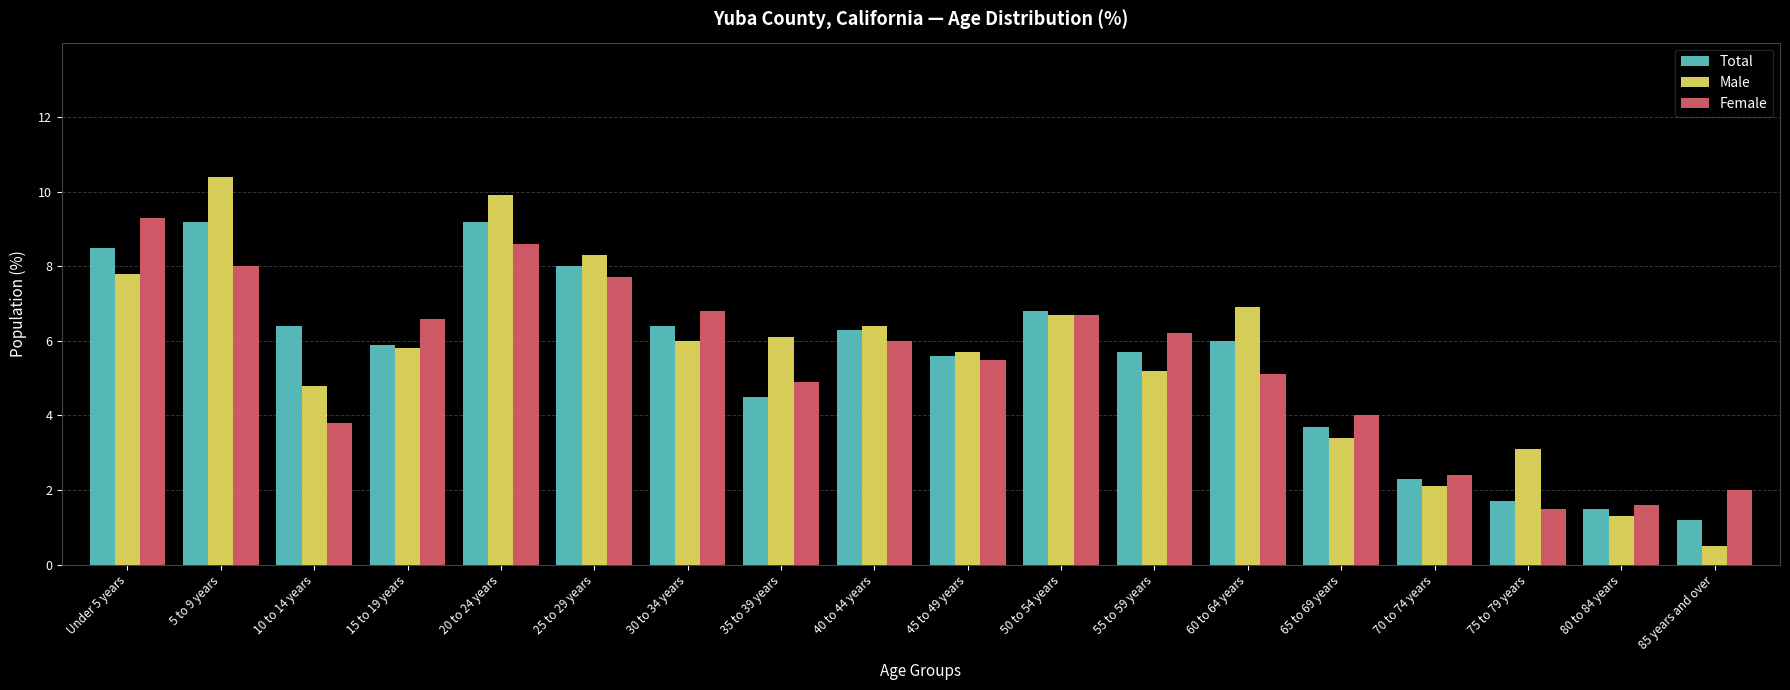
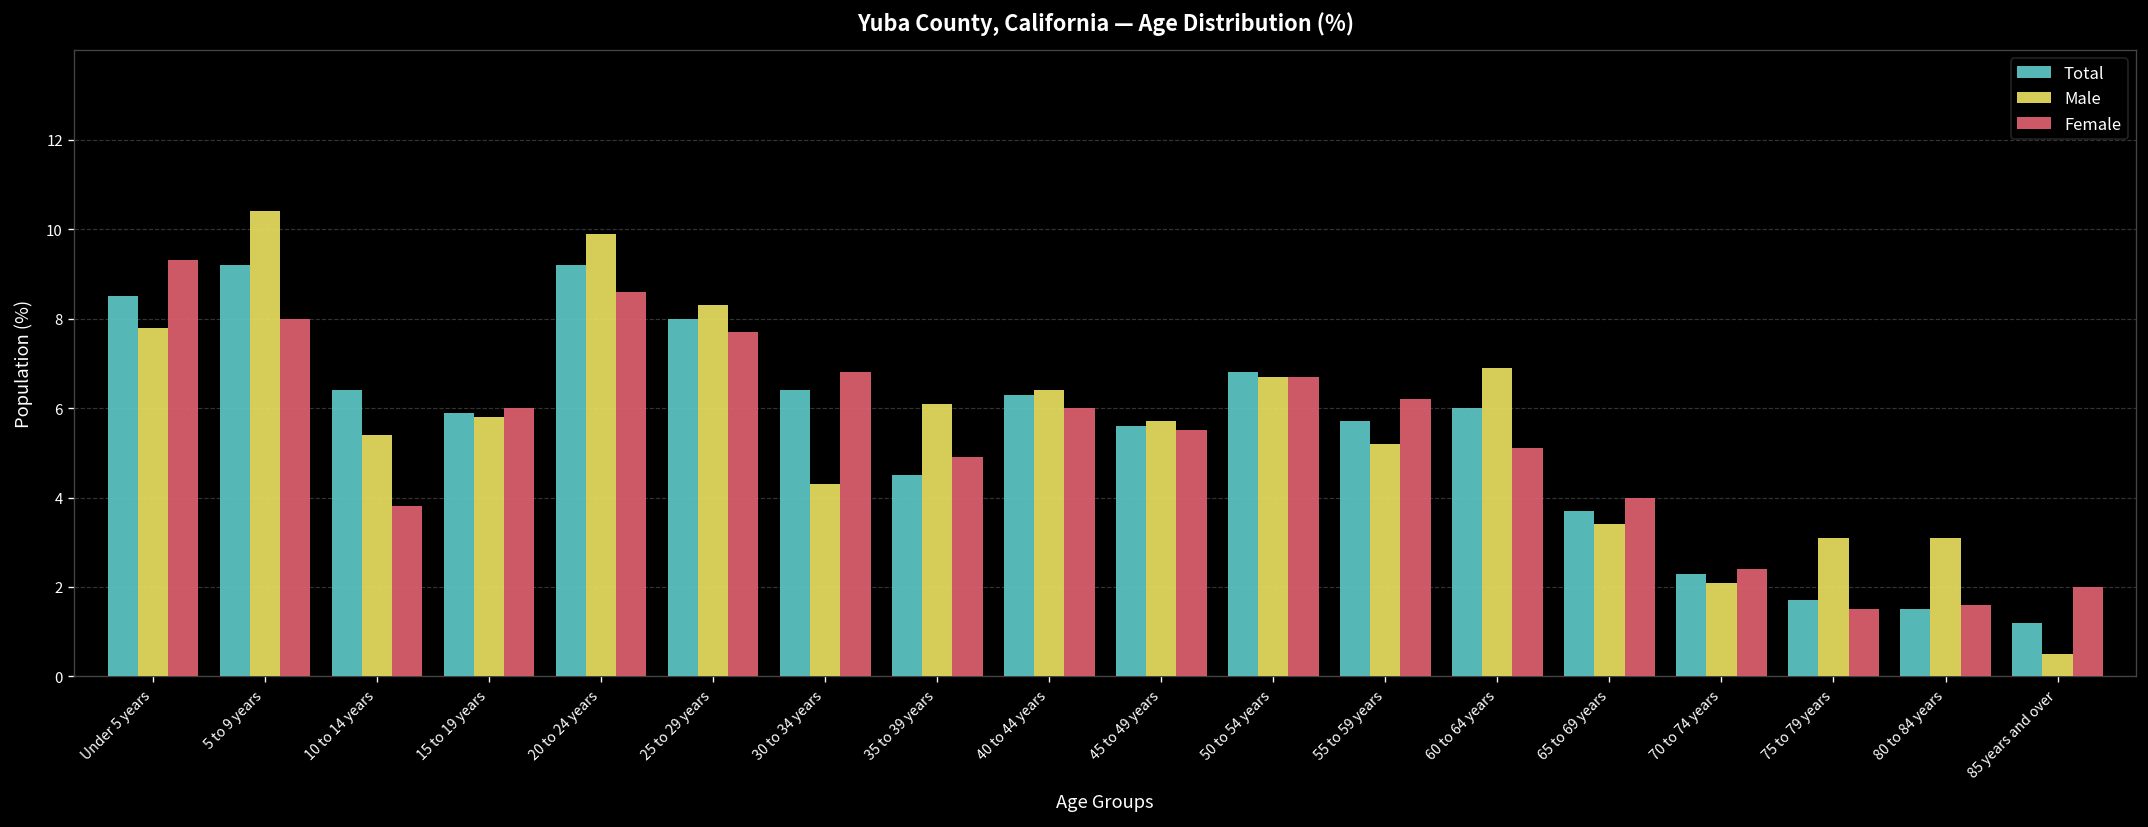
  {
    "Total": {
      "Under 5 years": 8.5,
      "5 to 9 years": 9.2,
      "10 to 14 years": 6.4,
      "15 to 19 years": 5.9,
      "20 to 24 years": 9.2,
      "25 to 29 years": 8.0,
      "30 to 34 years": 6.4,
      "35 to 39 years": 4.5,
      "40 to 44 years": 6.3,
      "45 to 49 years": 5.6,
      "50 to 54 years": 6.8,
      "55 to 59 years": 5.7,
      "60 to 64 years": 6.0,
      "65 to 69 years": 3.7,
      "70 to 74 years": 2.3,
      "75 to 79 years": 1.7,
      "80 to 84 years": 1.5,
      "85 years and over": 1.2
    },
    "Male": {
      "Under 5 years": 7.8,
      "5 to 9 years": 10.4,
-     "10 to 14 years": 4.8,
+     "10 to 14 years": 5.4,
      "15 to 19 years": 5.8,
      "20 to 24 years": 9.9,
      "25 to 29 years": 8.3,
-     "30 to 34 years": 6.0,
+     "30 to 34 years": 4.3,
      "35 to 39 years": 6.1,
      "40 to 44 years": 6.4,
      "45 to 49 years": 5.7,
      "50 to 54 years": 6.7,
      "55 to 59 years": 5.2,
      "60 to 64 years": 6.9,
      "65 to 69 years": 3.4,
      "70 to 74 years": 2.1,
      "75 to 79 years": 3.1,
-     "80 to 84 years": 1.3,
+     "80 to 84 years": 3.1,
      "85 years and over": 0.5
    },
    "Female": {
      "Under 5 years": 9.3,
      "5 to 9 years": 8.0,
      "10 to 14 years": 3.8,
-     "15 to 19 years": 6.6,
+     "15 to 19 years": 6.0,
      "20 to 24 years": 8.6,
      "25 to 29 years": 7.7,
      "30 to 34 years": 6.8,
      "35 to 39 years": 4.9,
      "40 to 44 years": 6.0,
      "45 to 49 years": 5.5,
      "50 to 54 years": 6.7,
      "55 to 59 years": 6.2,
      "60 to 64 years": 5.1,
      "65 to 69 years": 4.0,
      "70 to 74 years": 2.4,
      "75 to 79 years": 1.5,
      "80 to 84 years": 1.6,
      "85 years and over": 2.0
    }
  }
